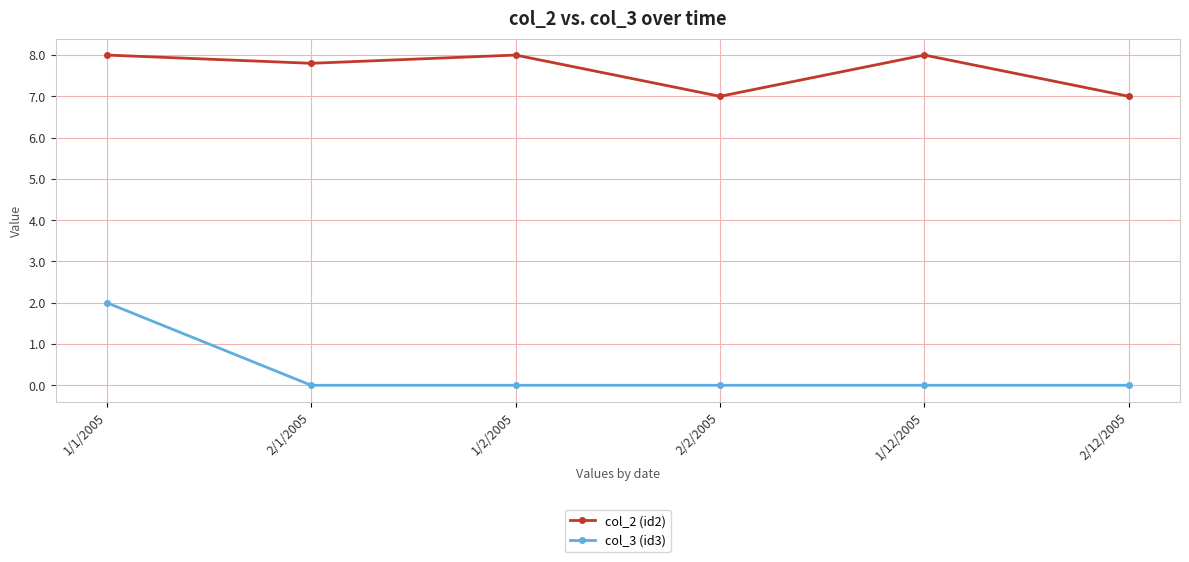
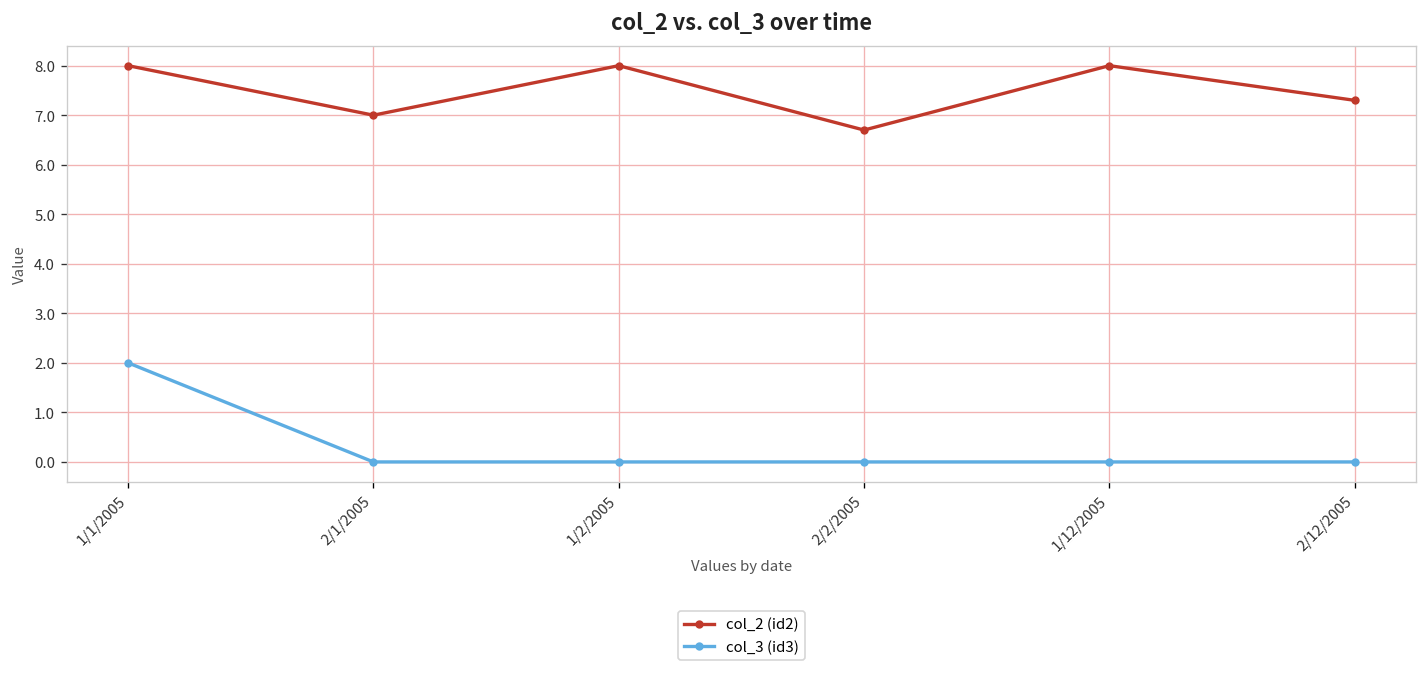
  {
    "col_2 (id2)": {
      "1/1/2005": 8.0,
-     "2/1/2005": 7.8,
+     "2/1/2005": 7.0,
      "1/2/2005": 8.0,
-     "2/2/2005": 7.0,
+     "2/2/2005": 6.7,
      "1/12/2005": 8.0,
-     "2/12/2005": 7.0
+     "2/12/2005": 7.3
    },
    "col_3 (id3)": {
      "1/1/2005": 2.0,
      "2/1/2005": 0.0,
      "1/2/2005": 0.0,
      "2/2/2005": 0.0,
      "1/12/2005": 0.0,
      "2/12/2005": 0.0
    }
  }
